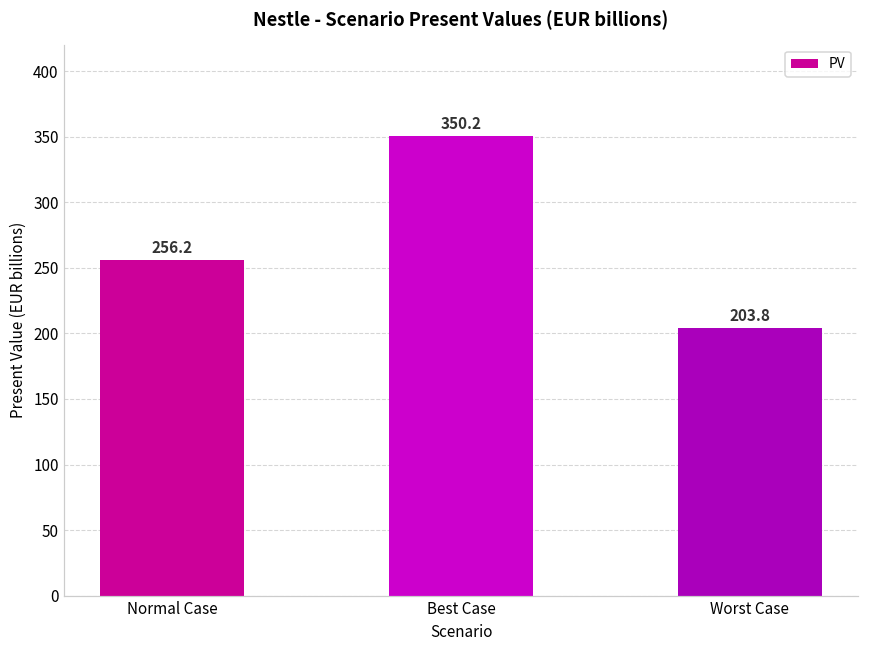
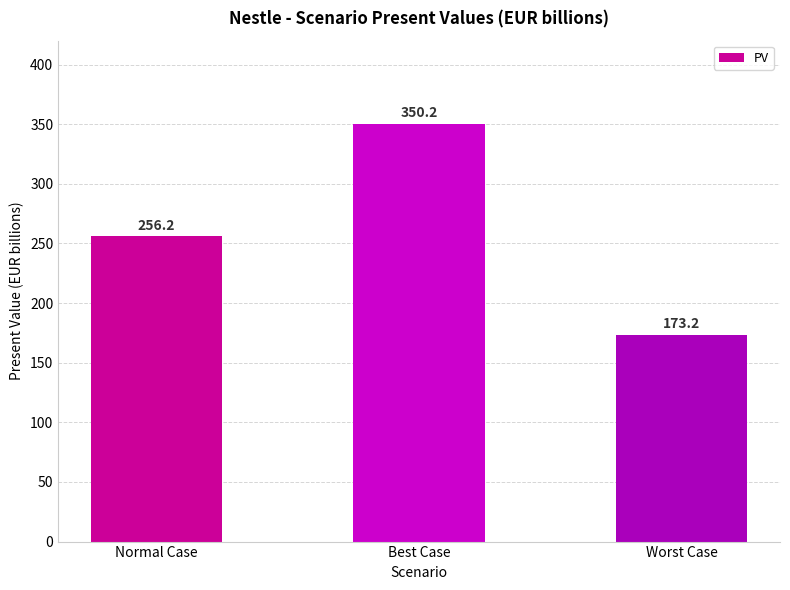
  {
    "Normal Case": 256.2,
    "Best Case": 350.2,
-   "Worst Case": 203.8
+   "Worst Case": 173.2
  }
